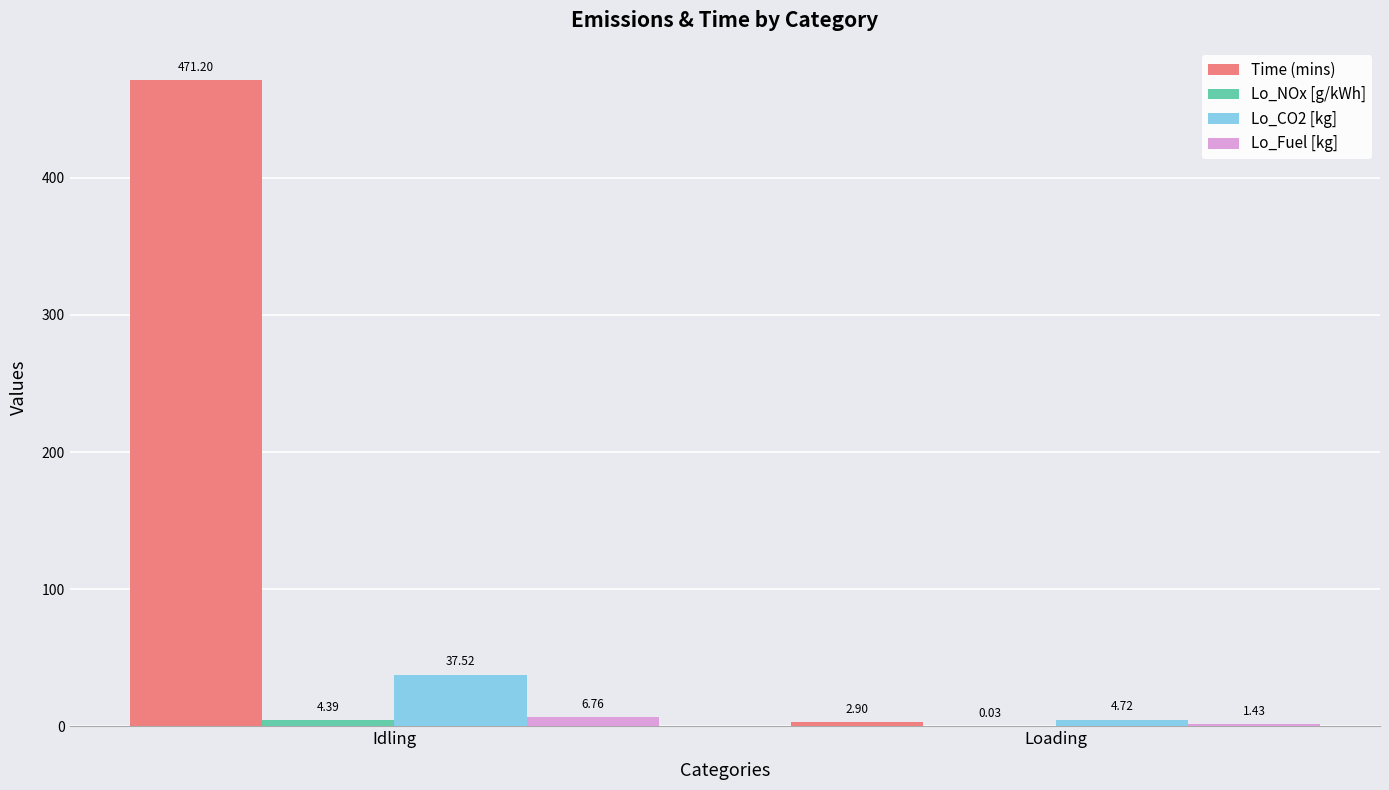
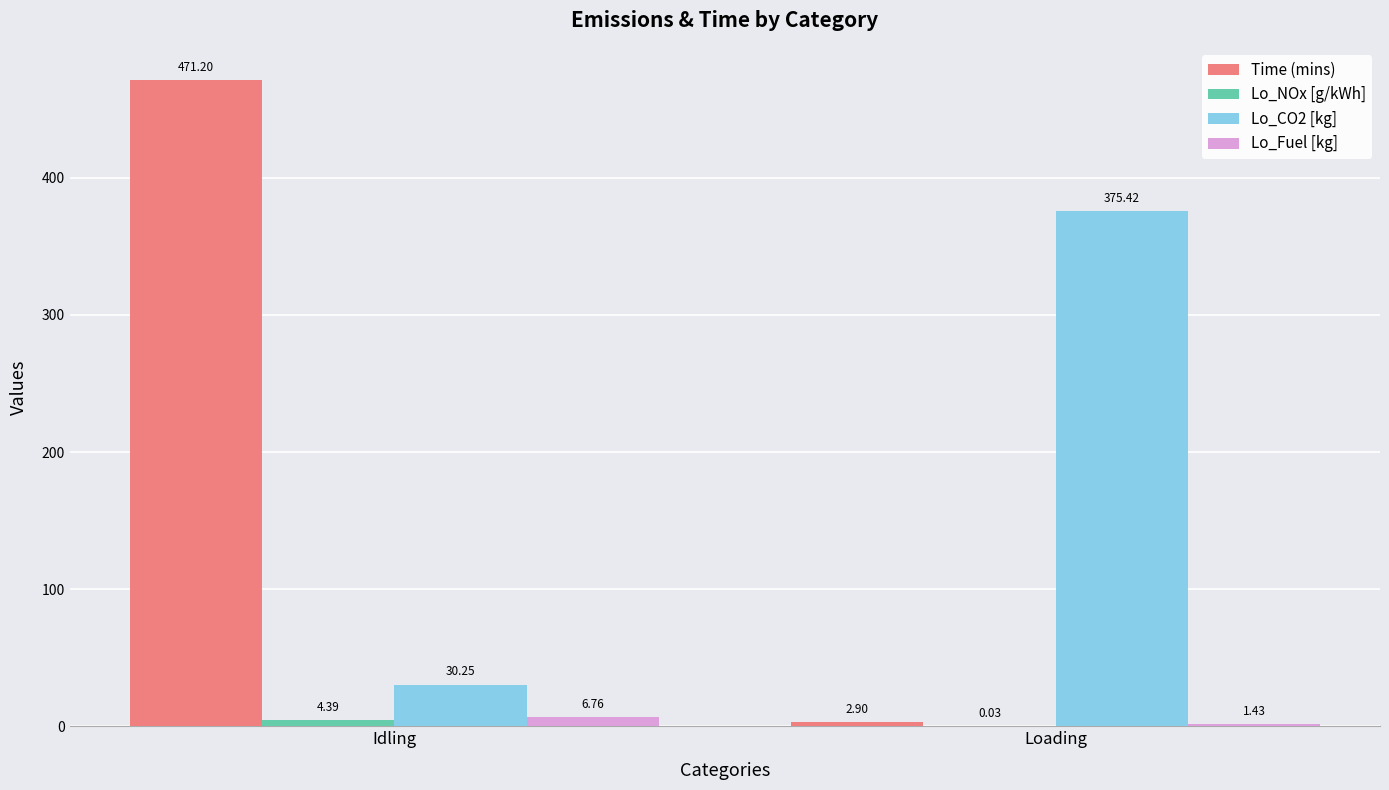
  {
    "Time (mins)": {
      "Idling": 471.20,
      "Loading": 2.90
    },
    "Lo_NOx [g/kWh]": {
      "Idling": 4.39,
      "Loading": 0.03
    },
    "Lo_CO2 [kg]": {
-     "Idling": 37.52,
-     "Loading": 4.72
+     "Idling": 30.25,
+     "Loading": 375.42
    },
    "Lo_Fuel [kg]": {
      "Idling": 6.76,
      "Loading": 1.43
    }
  }
